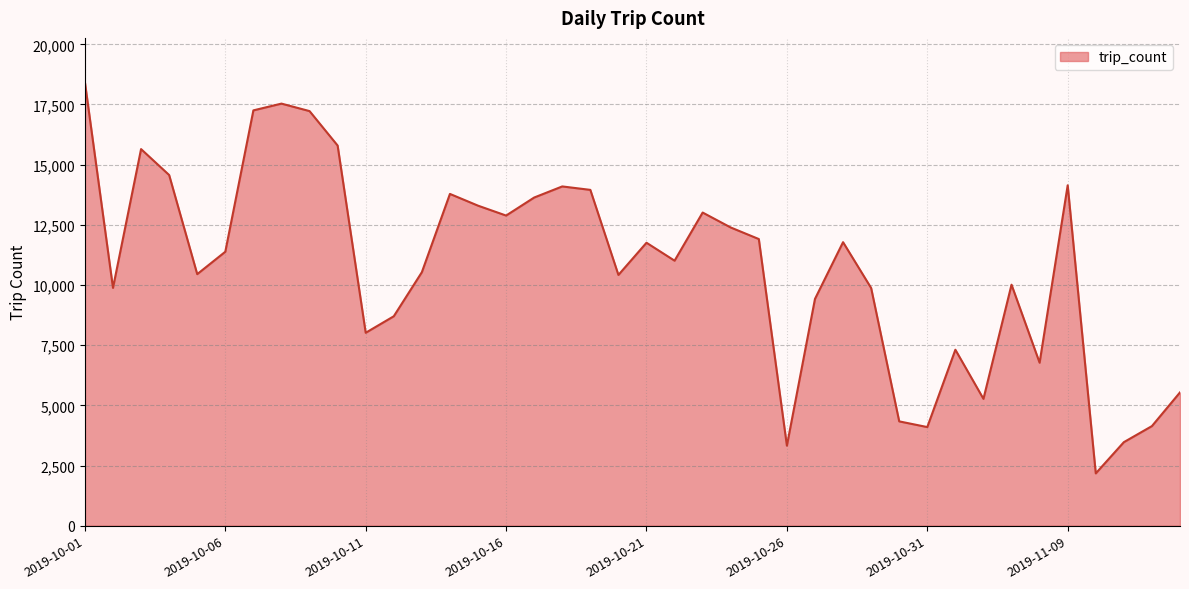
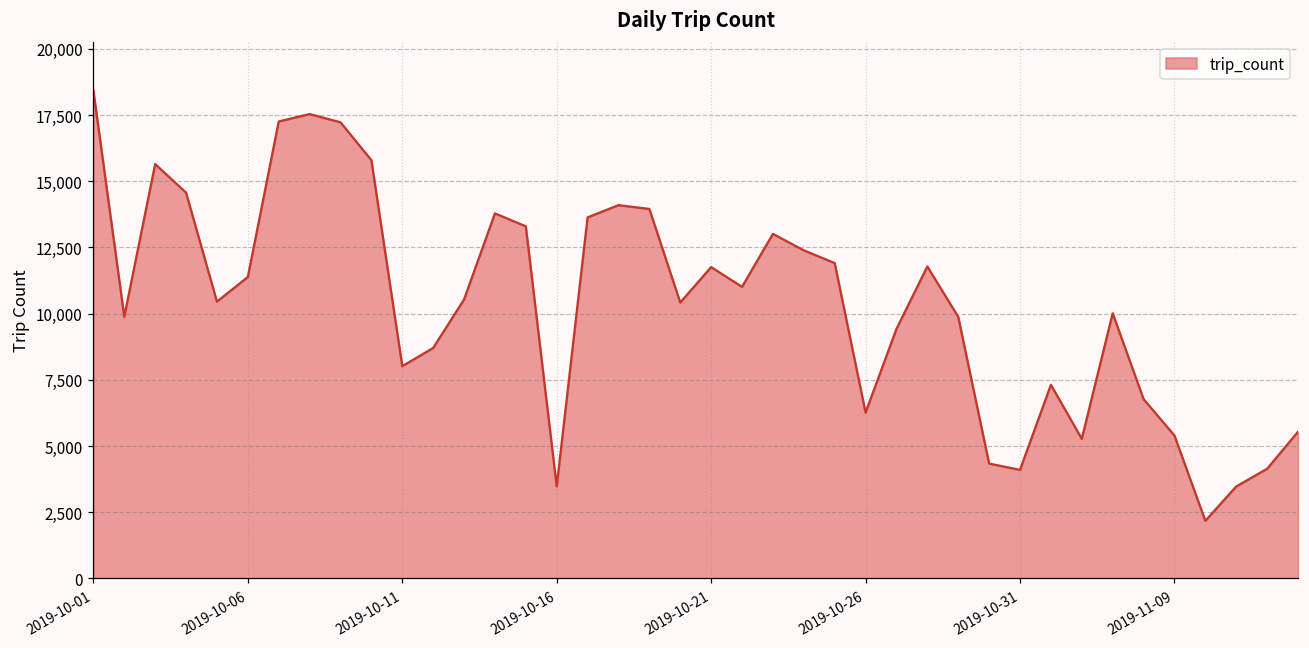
  {
    "2019-10-01": "18,400",
    "2019-10-06": "11,400",
    "2019-10-11": "8,000",
-   "2019-10-16": "12,900",
+   "2019-10-16": "3,500",
    "2019-10-21": "11,800",
-   "2019-10-26": "3,300",
+   "2019-10-26": "6,300",
    "2019-10-31": "4,100",
-   "2019-11-09": "14,100"
+   "2019-11-09": "5,400"
  }
